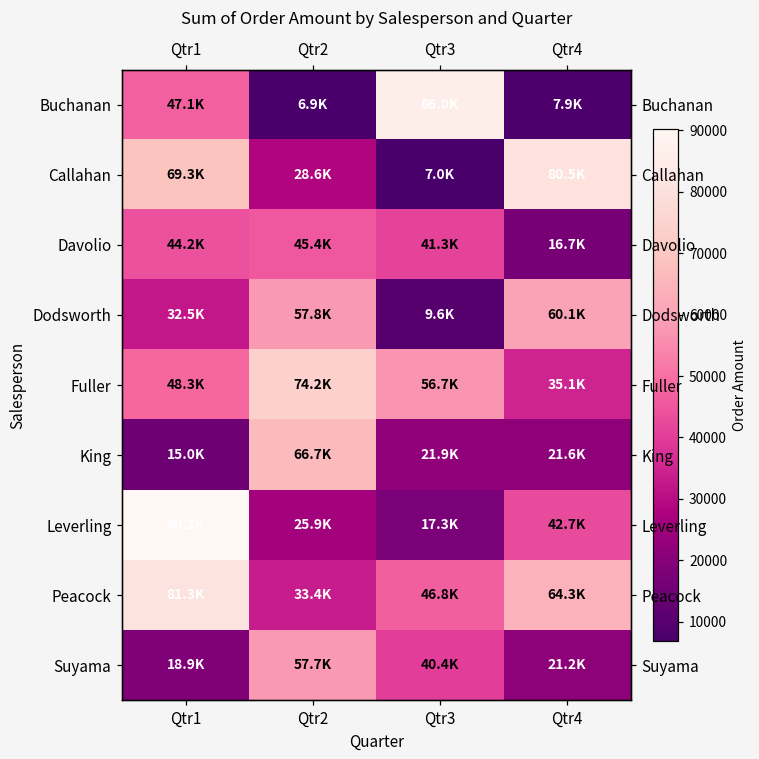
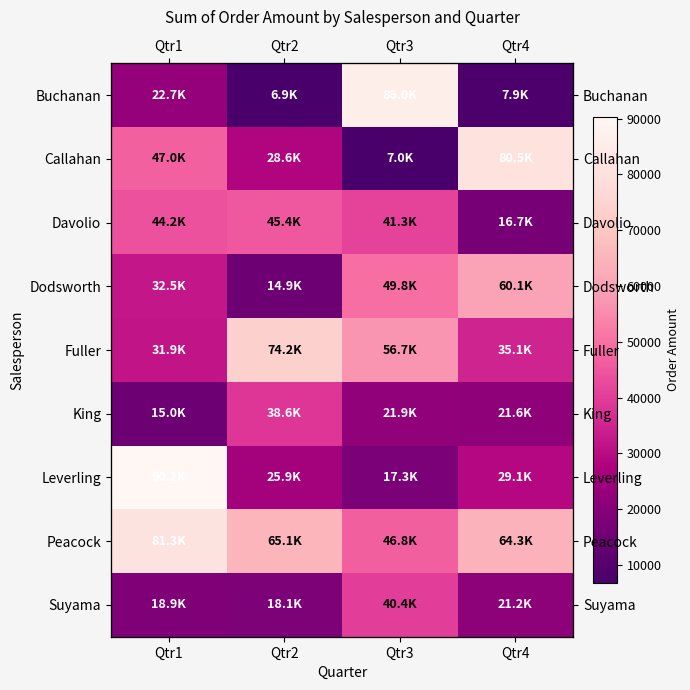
  {
    "Buchanan": {
-     "Qtr1": "47.1K",
+     "Qtr1": "22.7K",
      "Qtr2": "6.9K",
      "Qtr4": "7.9K"
    },
    "Callahan": {
-     "Qtr1": "69.3K",
+     "Qtr1": "47.0K",
      "Qtr2": "28.6K",
      "Qtr3": "7.0K"
    },
    "Davolio": {
      "Qtr1": "44.2K",
      "Qtr2": "45.4K",
      "Qtr3": "41.3K",
      "Qtr4": "16.7K"
    },
    "Dodsworth": {
      "Qtr1": "32.5K",
-     "Qtr2": "57.8K",
-     "Qtr3": "9.6K",
+     "Qtr2": "14.9K",
+     "Qtr3": "49.8K",
      "Qtr4": "60.1K"
    },
    "Fuller": {
-     "Qtr1": "48.3K",
+     "Qtr1": "31.9K",
      "Qtr2": "74.2K",
      "Qtr3": "56.7K",
      "Qtr4": "35.1K"
    },
    "King": {
      "Qtr1": "15.0K",
-     "Qtr2": "66.7K",
+     "Qtr2": "38.6K",
      "Qtr3": "21.9K",
      "Qtr4": "21.6K"
    },
    "Leverling": {
      "Qtr2": "25.9K",
      "Qtr3": "17.3K",
-     "Qtr4": "42.7K"
+     "Qtr4": "29.1K"
    },
    "Peacock": {
-     "Qtr2": "33.4K",
+     "Qtr2": "65.1K",
      "Qtr3": "46.8K",
      "Qtr4": "64.3K"
    },
    "Suyama": {
      "Qtr1": "18.9K",
-     "Qtr2": "57.7K",
+     "Qtr2": "18.1K",
      "Qtr3": "40.4K",
      "Qtr4": "21.2K"
    }
  }
